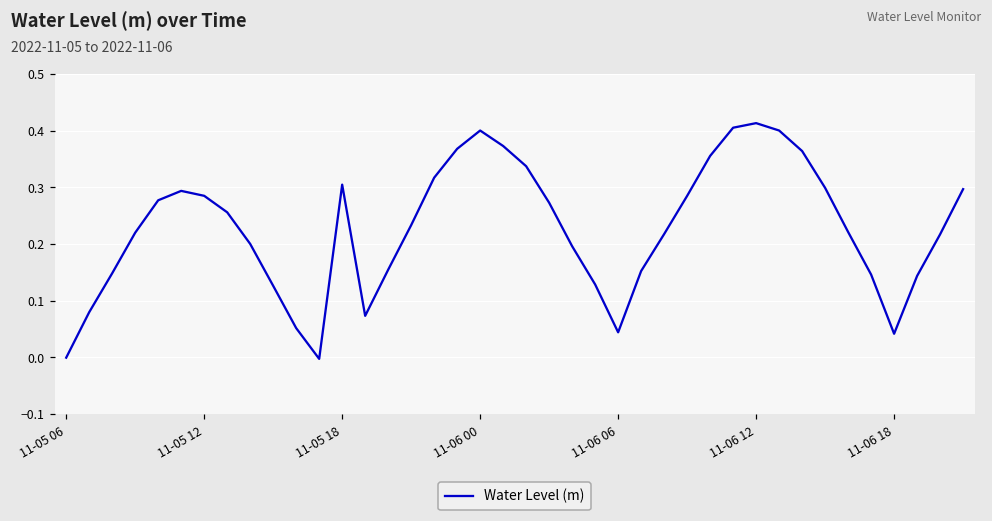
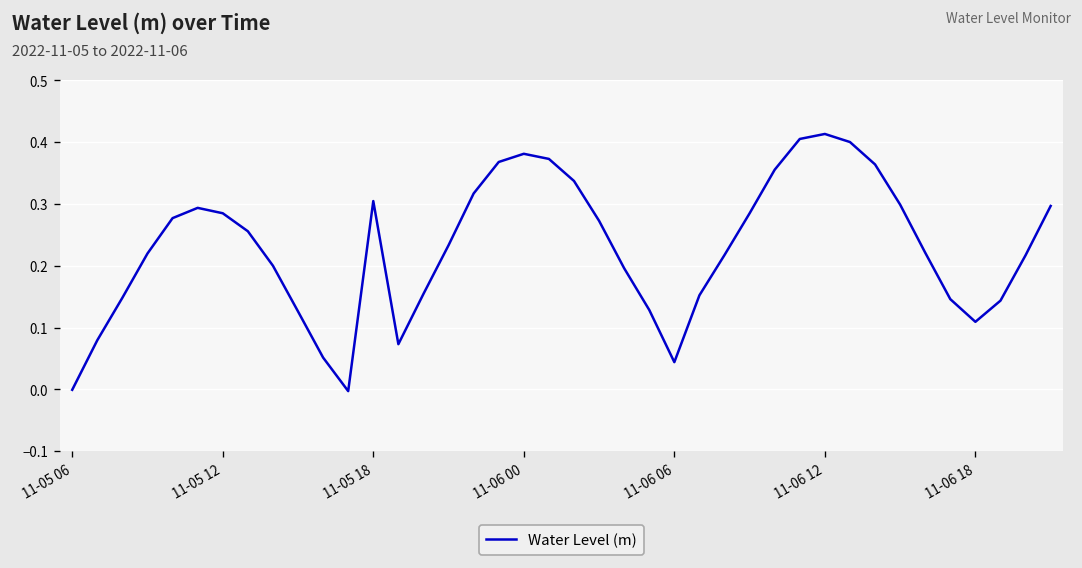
  {
    "11-05 06": 0.00,
    "11-05 12": 0.28,
    "11-05 18": 0.30,
-   "11-06 00": 0.40,
+   "11-06 00": 0.38,
    "11-06 06": 0.04,
    "11-06 12": 0.41,
-   "11-06 18": 0.04
+   "11-06 18": 0.11
  }
